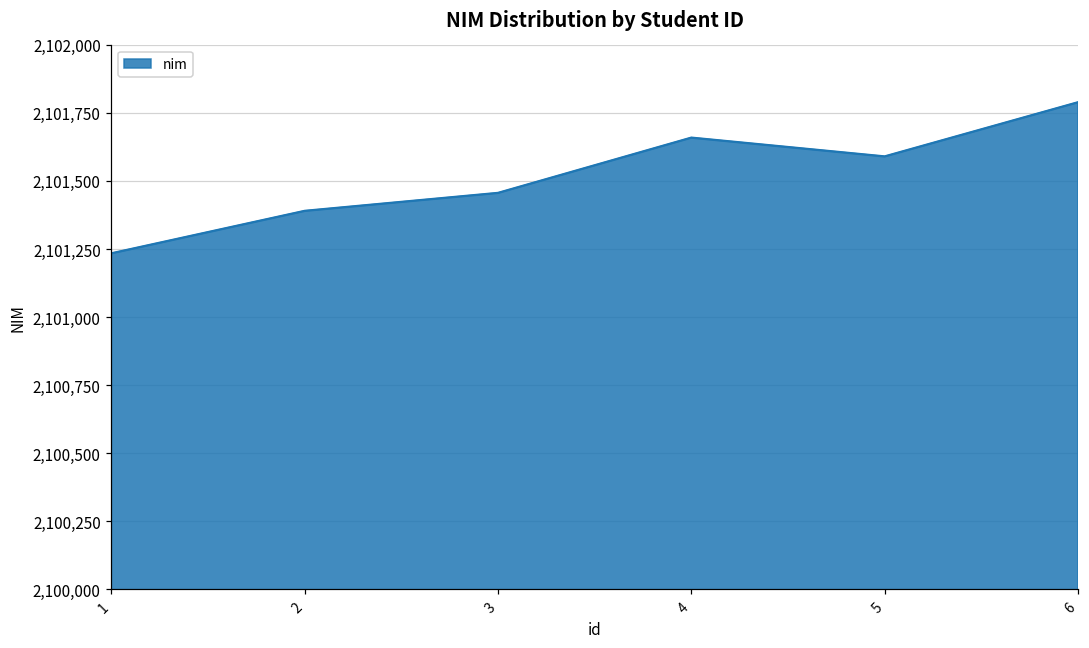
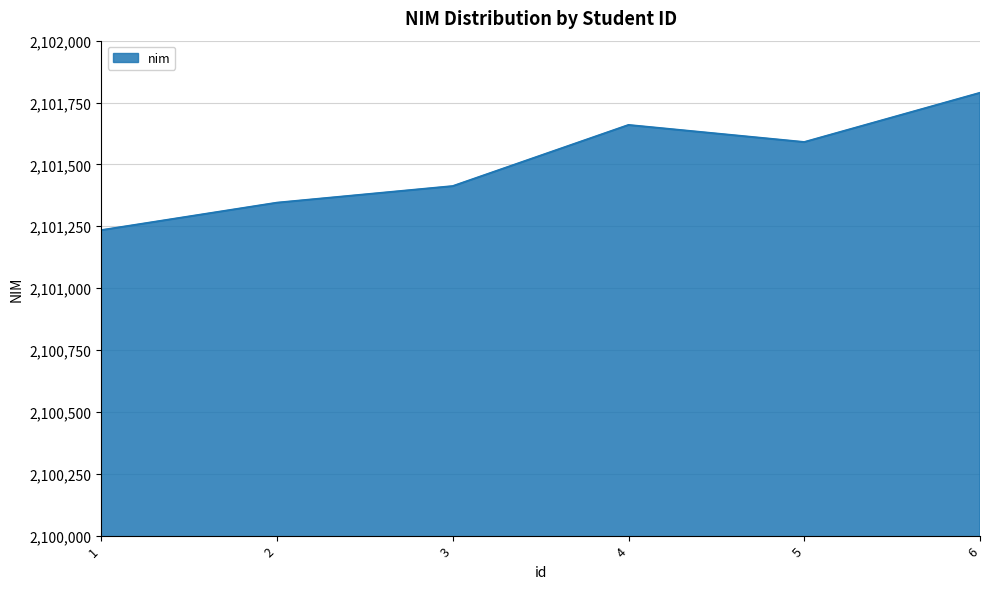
  {
    "1": "2,101,230",
-   "2": "2,101,390",
-   "3": "2,101,460",
+   "2": "2,101,350",
+   "3": "2,101,410",
    "4": "2,101,660",
    "5": "2,101,590",
    "6": "2,101,790"
  }
